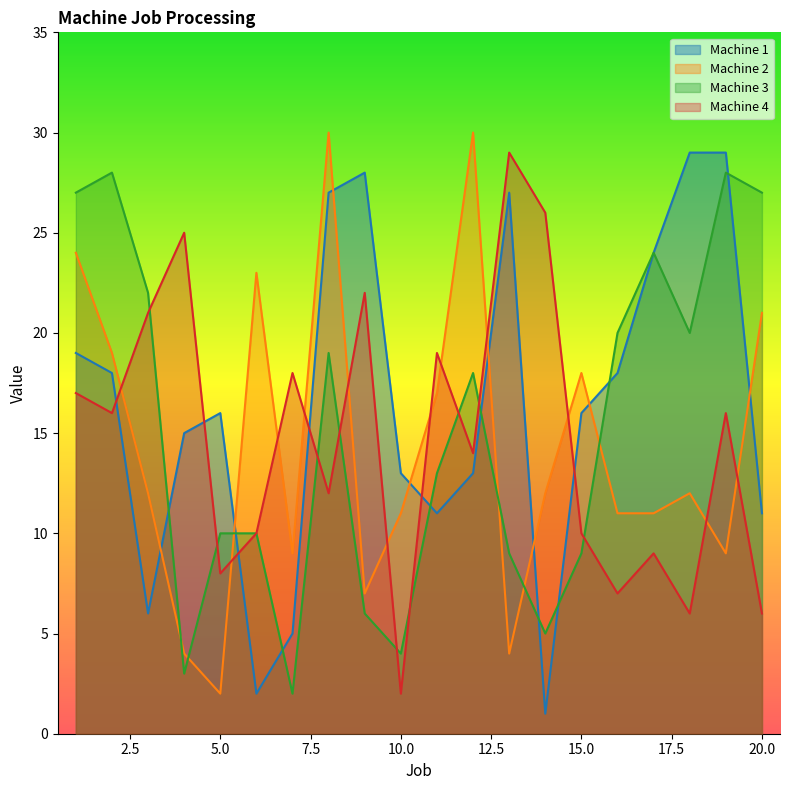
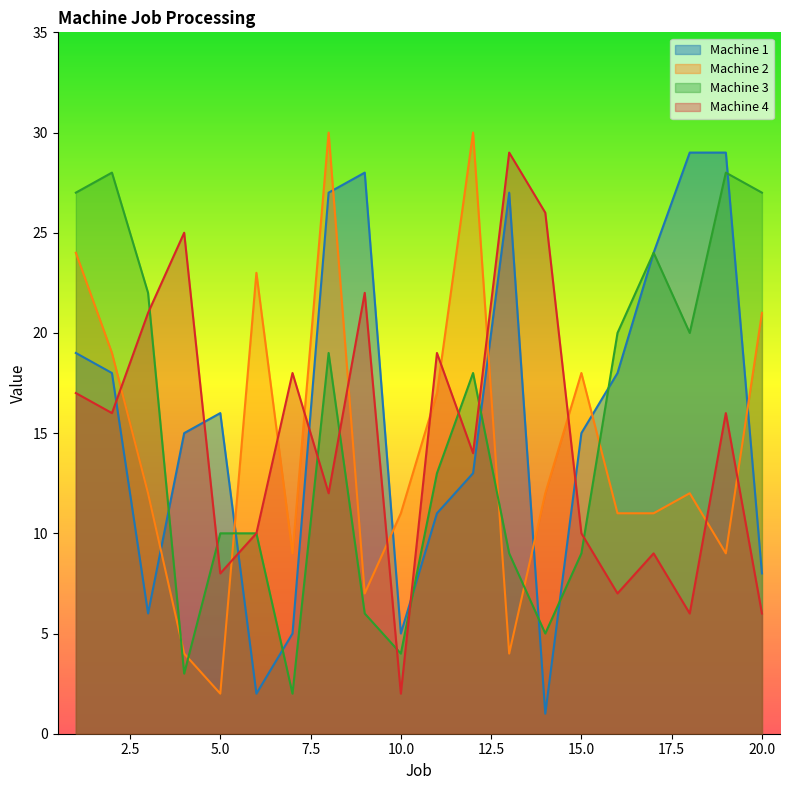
  {
    "Machine 1": {
      "5.0": 16,
-     "10.0": 13,
-     "15.0": 16,
-     "20.0": 11
+     "10.0": 5,
+     "15.0": 15,
+     "20.0": 8
    },
    "Machine 3": {
      "5.0": 10,
      "10.0": 4,
      "15.0": 9,
      "20.0": 27
    }
  }
